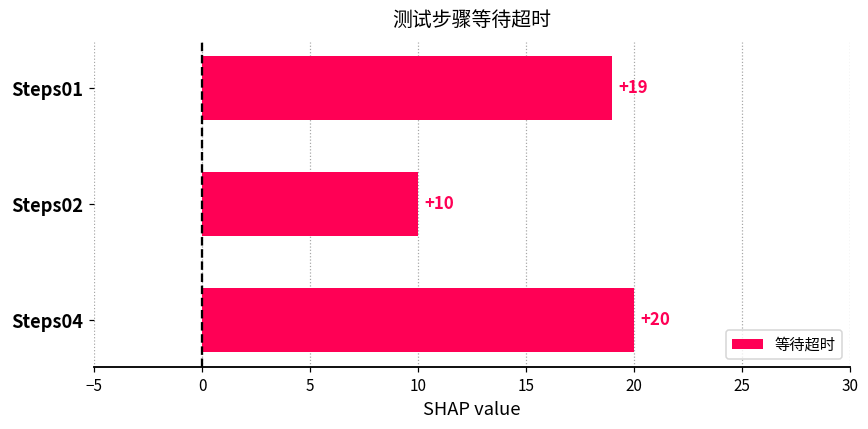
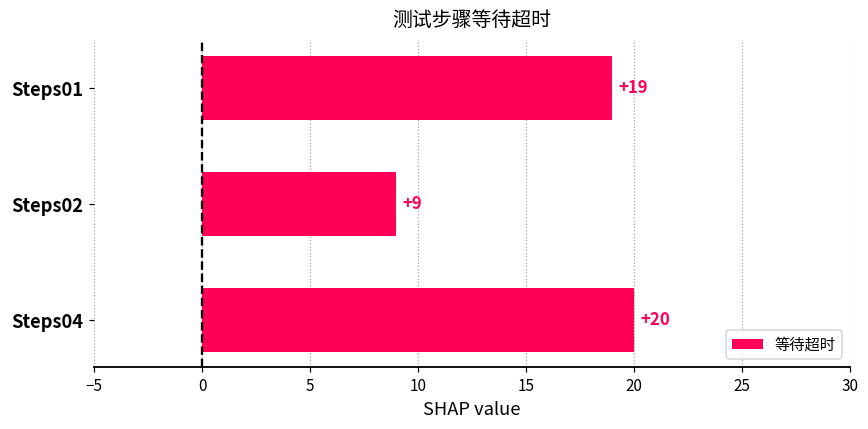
  {
    "Steps01": "+19",
-   "Steps02": "+10",
+   "Steps02": "+9",
    "Steps04": "+20"
  }
